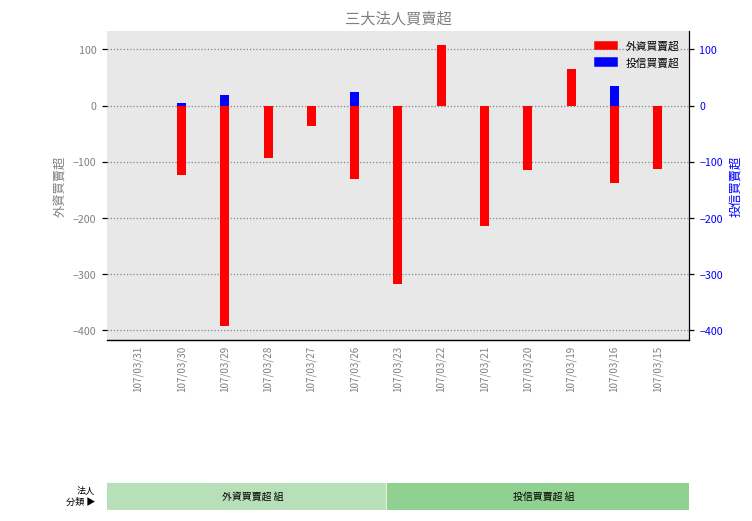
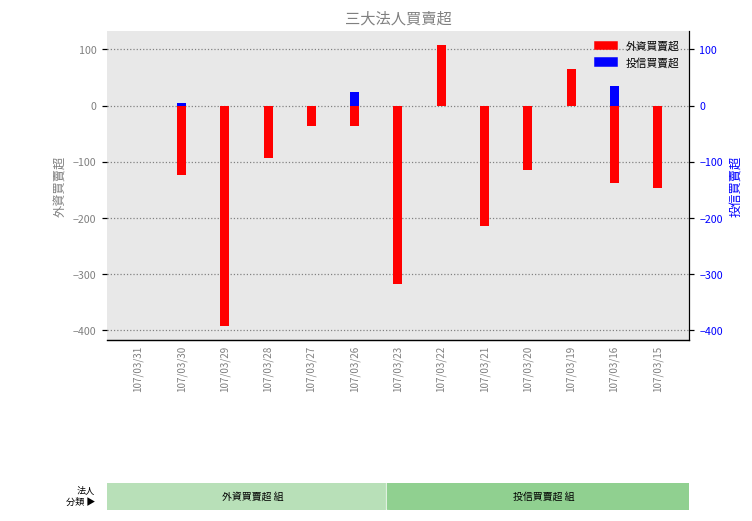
  {
    "外資買賣超": {
      "107/03/31": 0,
      "107/03/30": -120,
      "107/03/29": -390,
      "107/03/28": -90,
      "107/03/27": -40,
-     "107/03/26": -130,
+     "107/03/26": -40,
      "107/03/23": -320,
      "107/03/22": 110,
      "107/03/21": -220,
      "107/03/20": -120,
      "107/03/19": 70,
      "107/03/16": -140,
-     "107/03/15": -110
+     "107/03/15": -150
    },
    "投信買賣超": {
      "107/03/31": 0,
-     "107/03/29": 20,
+     "107/03/29": 0,
      "107/03/28": 0,
      "107/03/27": 0,
      "107/03/26": 20,
      "107/03/23": 0,
      "107/03/22": 0,
      "107/03/21": 0,
      "107/03/19": 0,
      "107/03/16": 30,
      "107/03/15": 0
    }
  }
